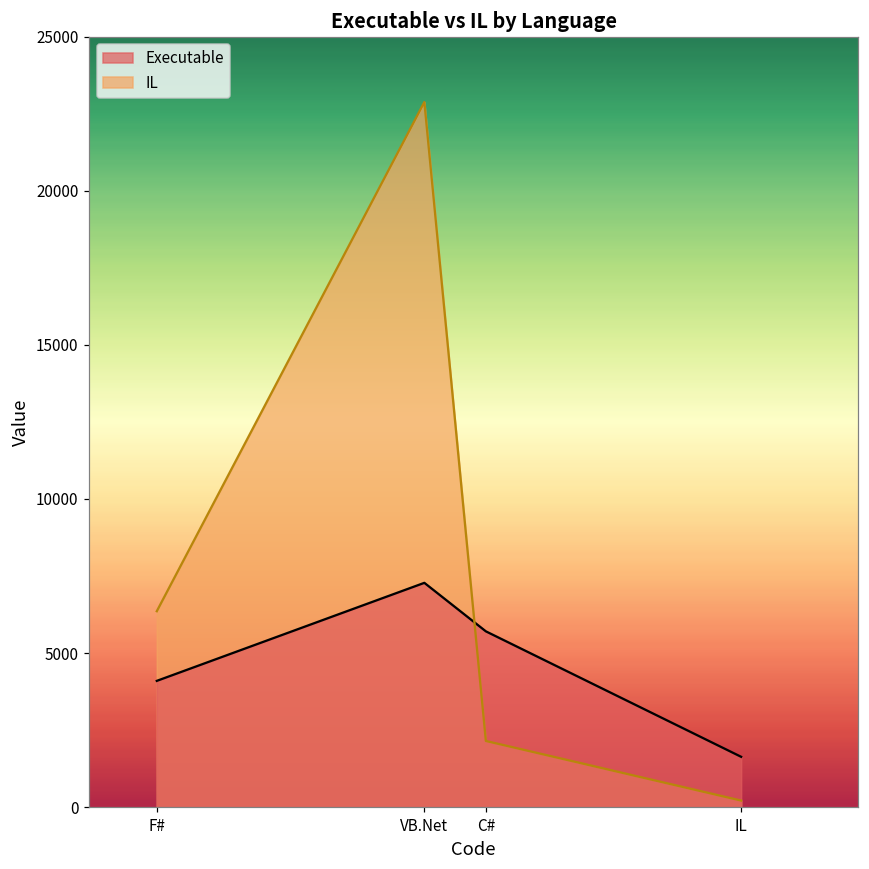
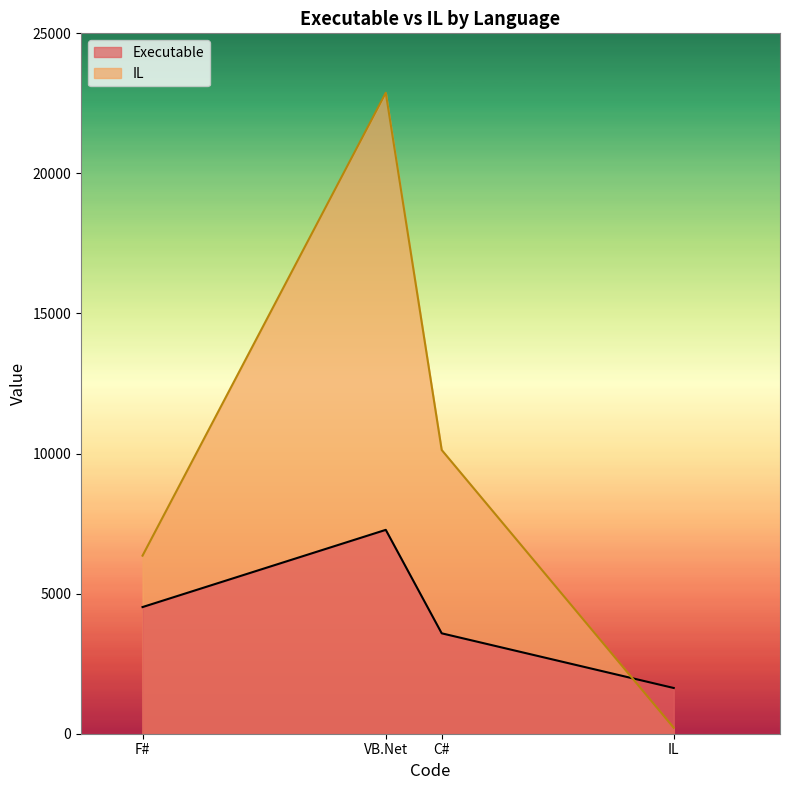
  {
    "Executable": {
-     "F#": 4100,
+     "F#": 4500,
      "VB.Net": 7300,
-     "C#": 5700,
+     "C#": 3600,
      "IL": 1600
    },
    "IL": {
      "F#": 6400,
      "VB.Net": 22900,
-     "C#": 2100,
+     "C#": 10100,
      "IL": 200
    }
  }
